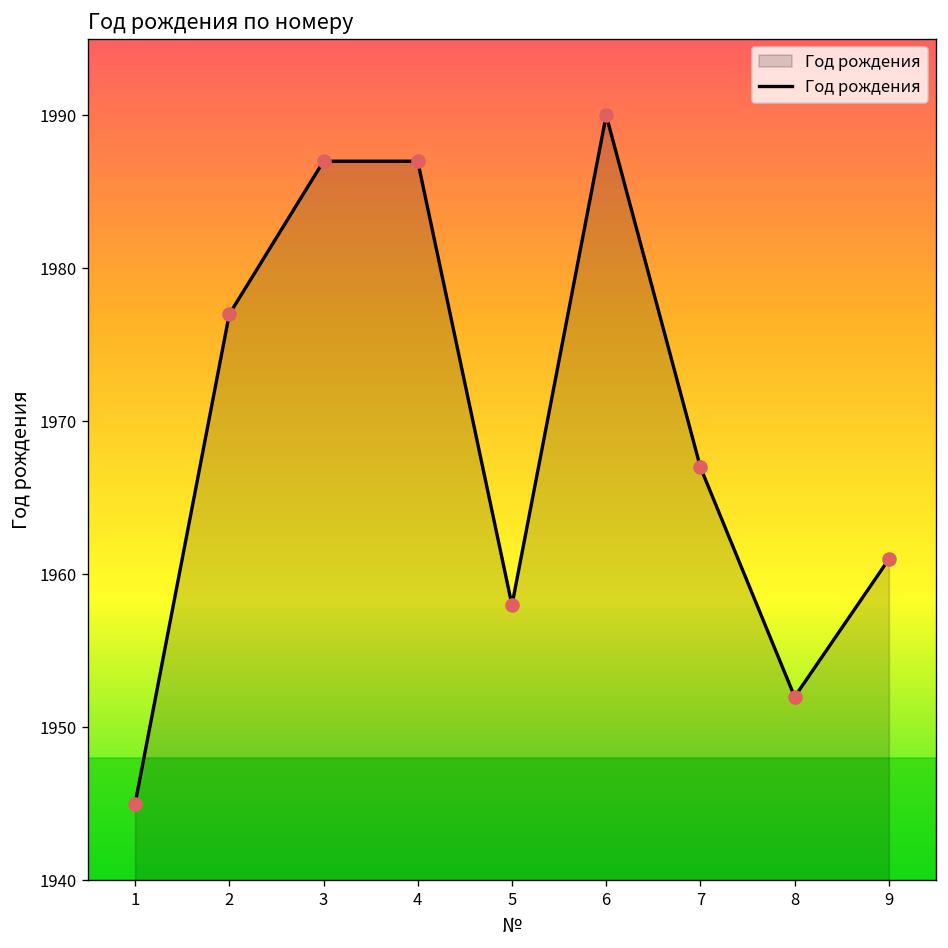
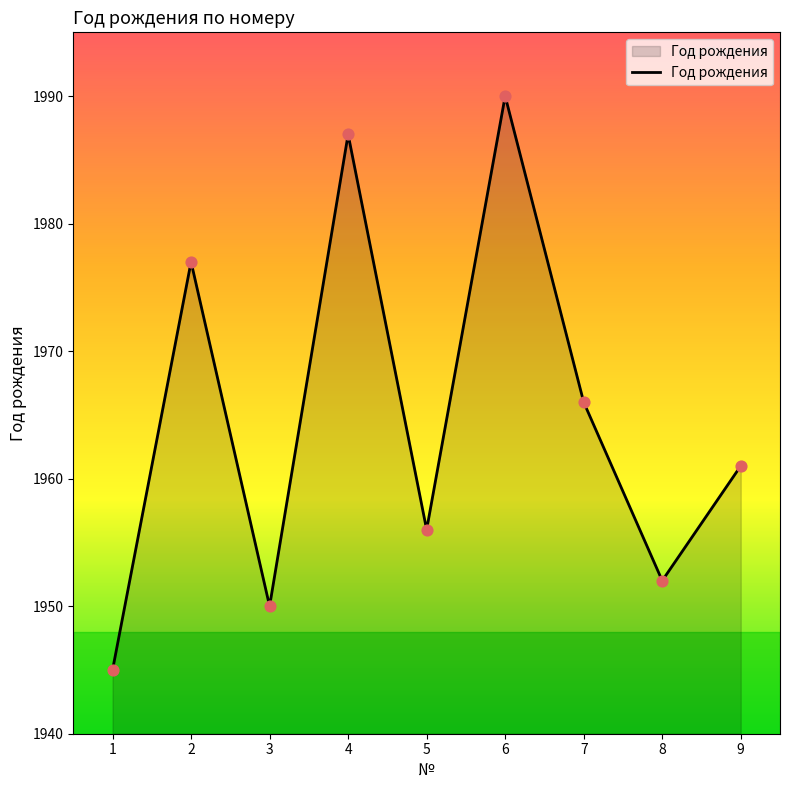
  {
    "2": 1977,
-   "3": 1987,
+   "3": 1950,
    "4": 1987,
-   "5": 1958,
+   "5": 1956,
    "6": 1990,
-   "7": 1967,
+   "7": 1966,
    "8": 1952,
    "9": 1961
  }
